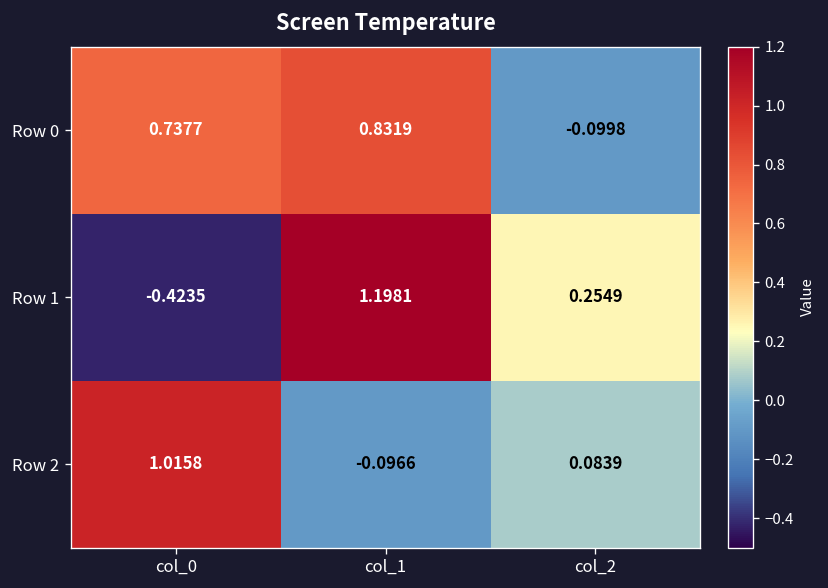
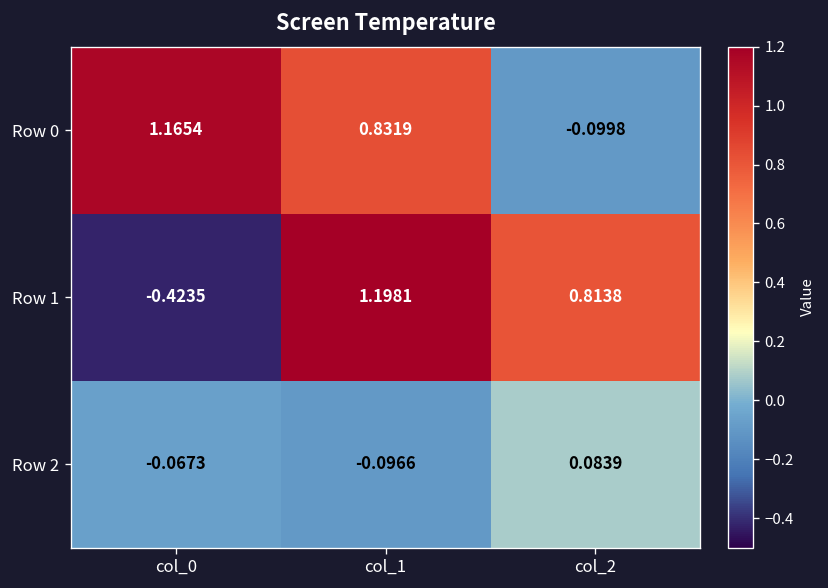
  {
    "Row 0": {
-     "col_0": 0.7377,
+     "col_0": 1.1654,
      "col_1": 0.8319,
      "col_2": -0.0998
    },
    "Row 1": {
      "col_0": -0.4235,
      "col_1": 1.1981,
-     "col_2": 0.2549
+     "col_2": 0.8138
    },
    "Row 2": {
-     "col_0": 1.0158,
+     "col_0": -0.0673,
      "col_1": -0.0966,
      "col_2": 0.0839
    }
  }
